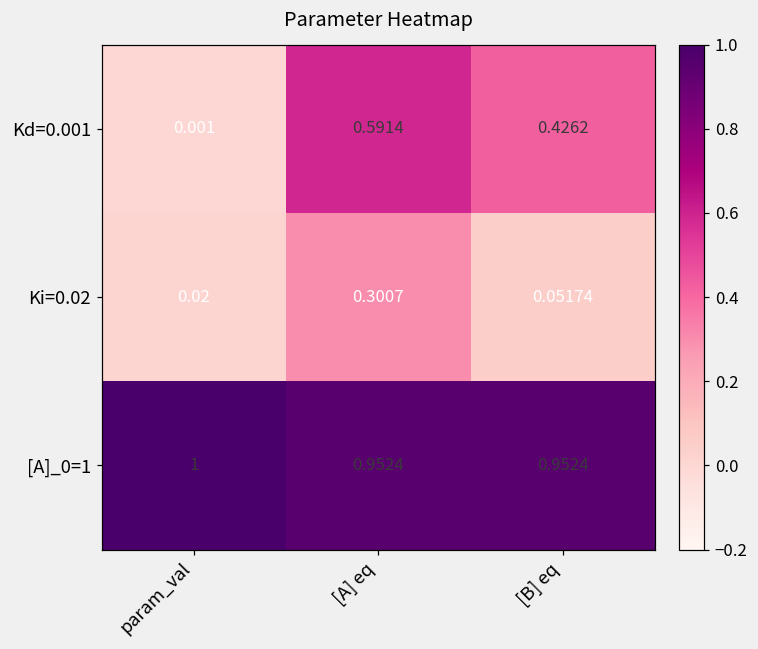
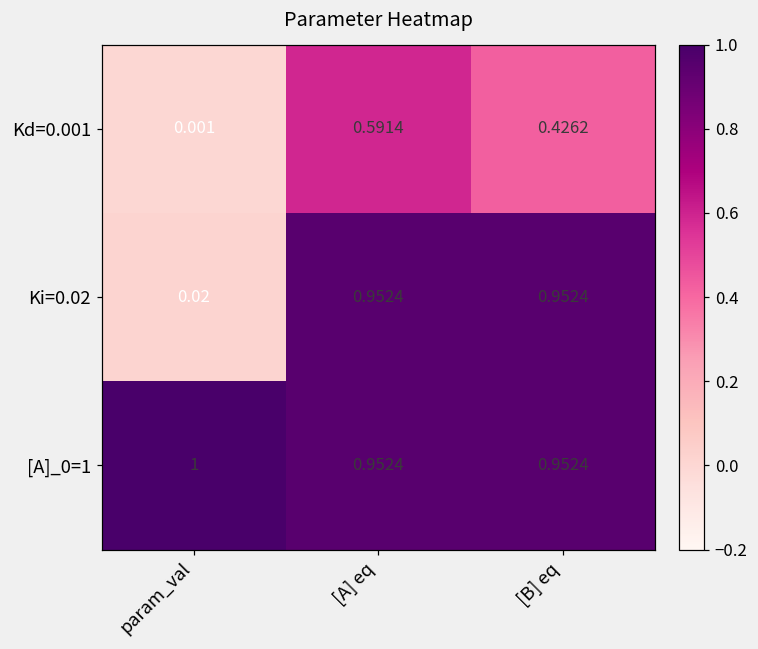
  {
    "Kd=0.001": {
      "[A] eq": 0.5914,
      "[B] eq": 0.4262
    },
    "Ki=0.02": {
-     "[A] eq": 0.3007,
-     "[B] eq": 0.05174
+     "[A] eq": 0.9524,
+     "[B] eq": 0.9524
    },
    "[A]_0=1": {
      "param_val": 1,
      "[A] eq": 0.9524,
      "[B] eq": 0.9524
    }
  }
